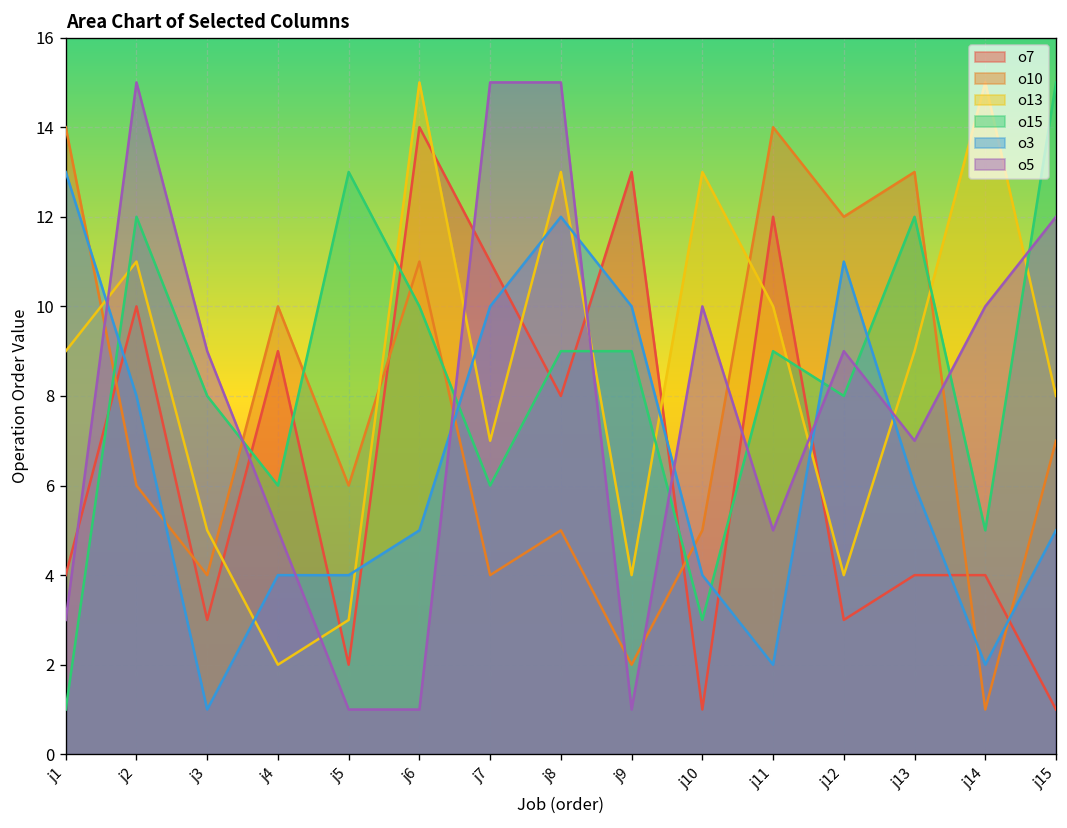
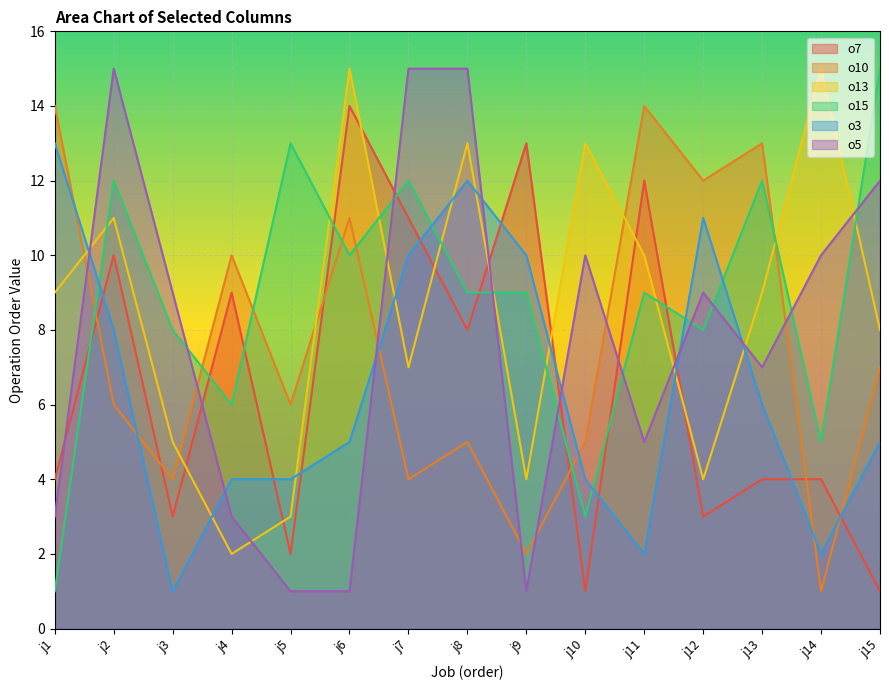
  {
    "o15": {
      "j1": 1,
      "j2": 12,
      "j3": 8,
      "j4": 6,
      "j5": 13,
      "j6": 10,
-     "j7": 6,
+     "j7": 12,
      "j8": 9,
      "j9": 9,
      "j10": 3,
      "j11": 9,
      "j12": 8,
      "j13": 12,
      "j14": 5,
      "j15": 15
    },
    "o3": {
      "j1": 13,
      "j2": 8,
      "j3": 1,
      "j4": 4,
      "j5": 4,
      "j6": 5,
      "j7": 10,
      "j8": 12,
      "j9": 10,
      "j10": 4,
      "j11": 2,
      "j12": 11,
      "j13": 6,
      "j14": 2,
      "j15": 5
    },
    "o5": {
      "j1": 3,
      "j2": 15,
      "j3": 9,
-     "j4": 5,
+     "j4": 3,
      "j5": 1,
      "j6": 1,
      "j7": 15,
      "j8": 15,
      "j9": 1,
      "j10": 10,
      "j11": 5,
      "j12": 9,
      "j13": 7,
      "j14": 10,
      "j15": 12
    }
  }
